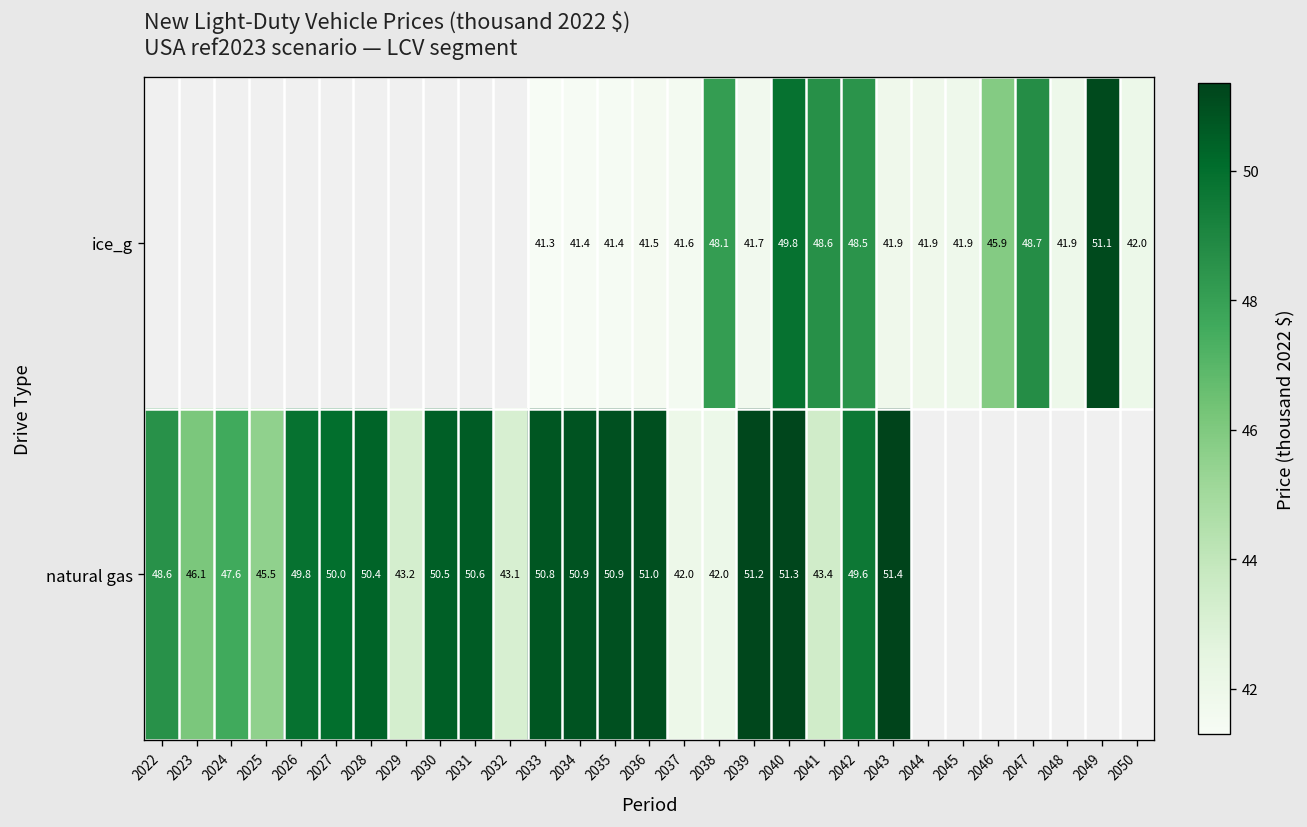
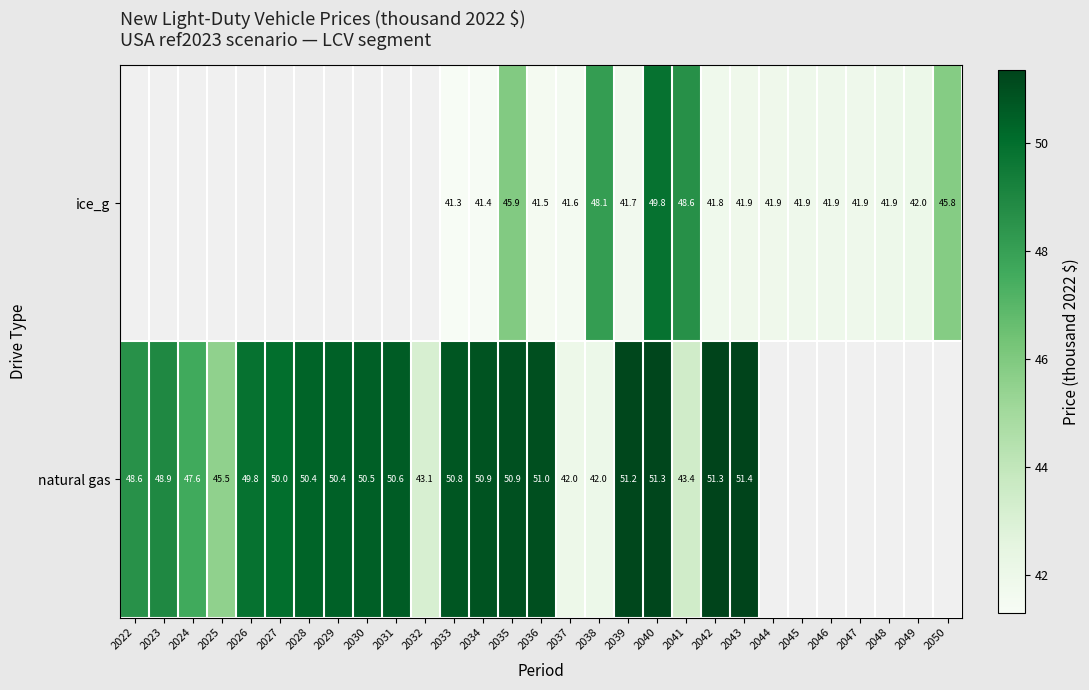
  {
    "ice_g": {
      "2033": 41.3,
      "2034": 41.4,
-     "2035": 41.4,
+     "2035": 45.9,
      "2036": 41.5,
      "2037": 41.6,
      "2038": 48.1,
      "2039": 41.7,
      "2040": 49.8,
      "2041": 48.6,
-     "2042": 48.5,
+     "2042": 41.8,
      "2043": 41.9,
      "2044": 41.9,
      "2045": 41.9,
-     "2046": 45.9,
-     "2047": 48.7,
+     "2046": 41.9,
+     "2047": 41.9,
      "2048": 41.9,
-     "2049": 51.1,
-     "2050": 42.0
+     "2049": 42.0,
+     "2050": 45.8
    },
    "natural gas": {
      "2022": 48.6,
-     "2023": 46.1,
+     "2023": 48.9,
      "2024": 47.6,
      "2025": 45.5,
      "2026": 49.8,
      "2027": 50.0,
      "2028": 50.4,
-     "2029": 43.2,
+     "2029": 50.4,
      "2030": 50.5,
      "2031": 50.6,
      "2032": 43.1,
      "2033": 50.8,
      "2034": 50.9,
      "2035": 50.9,
      "2036": 51.0,
      "2037": 42.0,
      "2038": 42.0,
      "2039": 51.2,
      "2040": 51.3,
      "2041": 43.4,
-     "2042": 49.6,
+     "2042": 51.3,
      "2043": 51.4
    }
  }
